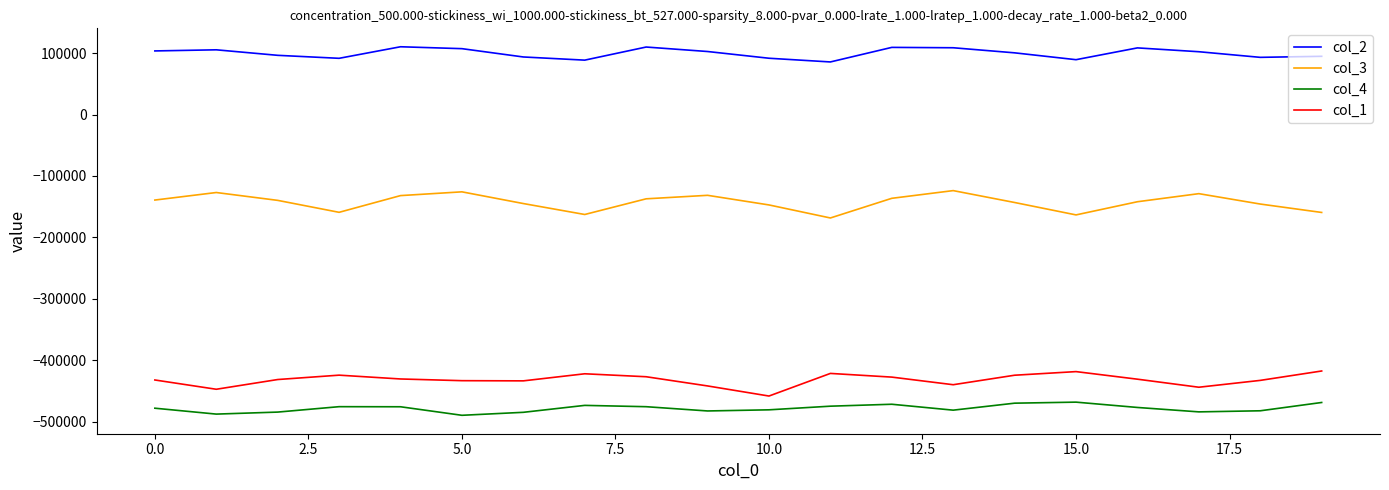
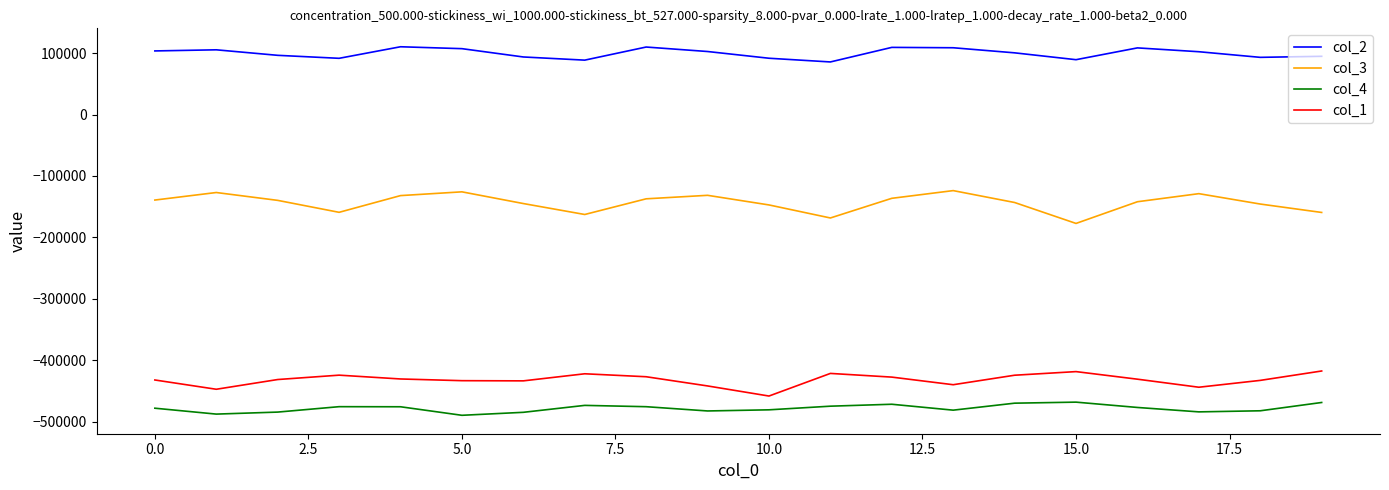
  {
    "col_2": {
      "0.0": 100000,
      "5.0": 110000,
      "10.0": 90000,
      "15.0": 90000
    },
    "col_3": {
      "0.0": -140000,
      "5.0": -130000,
      "10.0": -150000,
-     "15.0": -160000
+     "15.0": -180000
    },
    "col_4": {
      "0.0": -480000,
      "5.0": -490000,
      "10.0": -480000,
      "15.0": -470000
    },
    "col_1": {
      "0.0": -430000,
      "5.0": -430000,
      "10.0": -460000,
      "15.0": -420000
    }
  }
